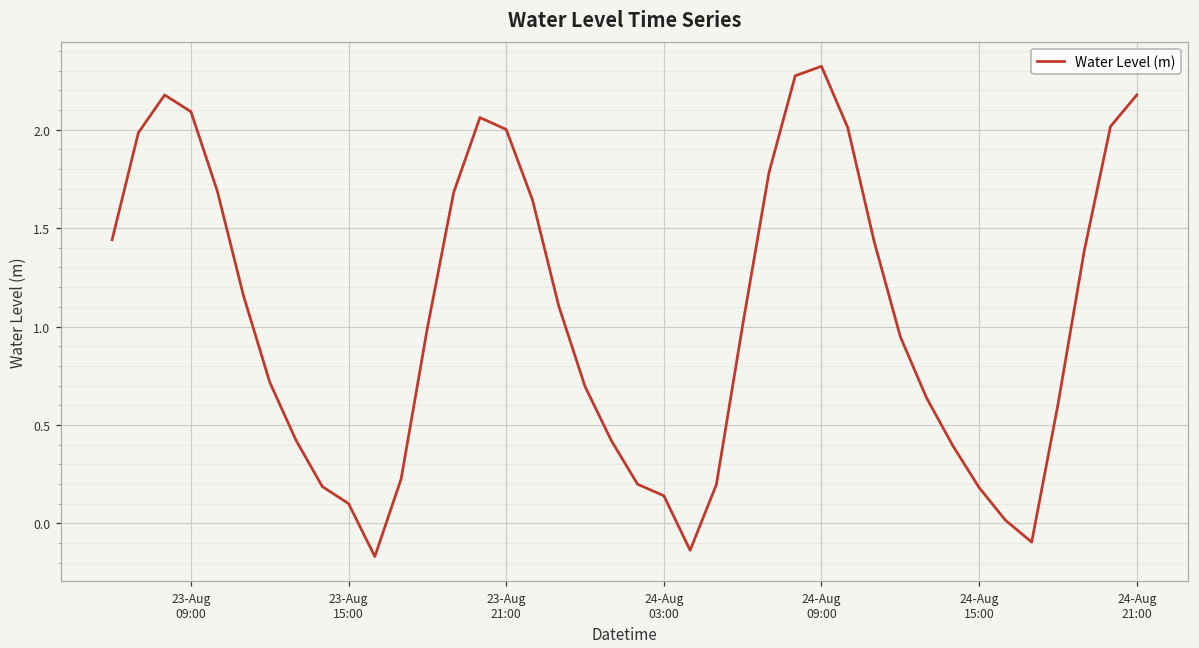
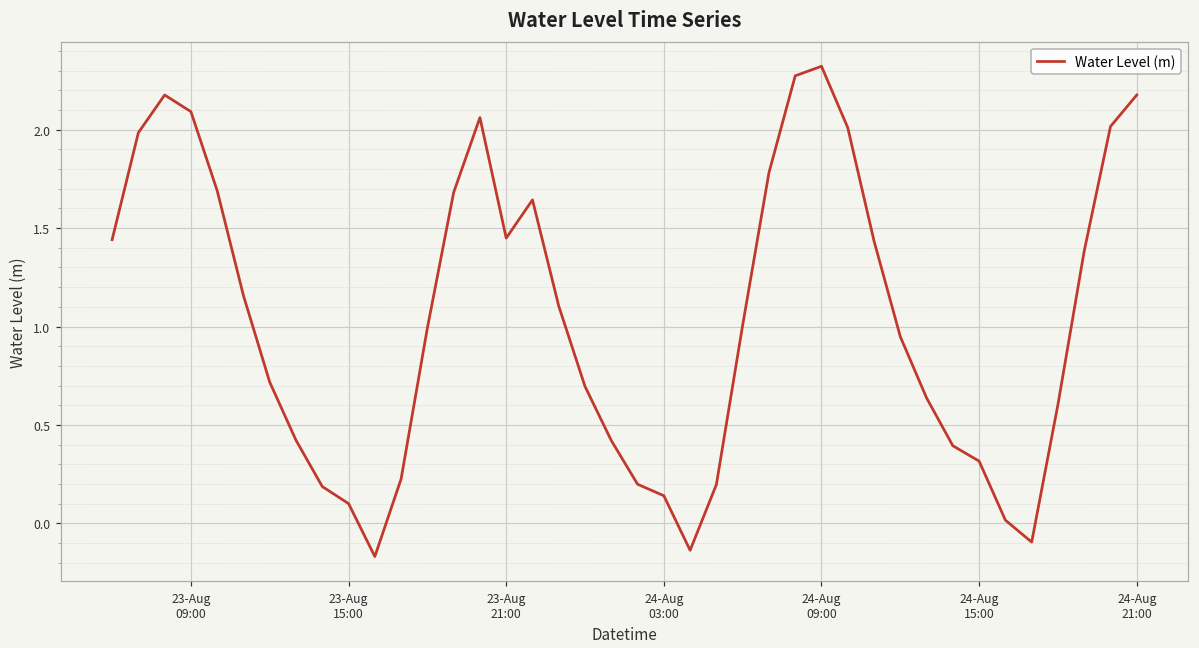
  {
    "23-Aug 09:00": 2.09,
    "23-Aug 15:00": 0.10,
-   "23-Aug 21:00": 2.00,
+   "23-Aug 21:00": 1.45,
    "24-Aug 03:00": 0.14,
    "24-Aug 09:00": 2.32,
-   "24-Aug 15:00": 0.18,
+   "24-Aug 15:00": 0.32,
    "24-Aug 21:00": 2.18
  }
